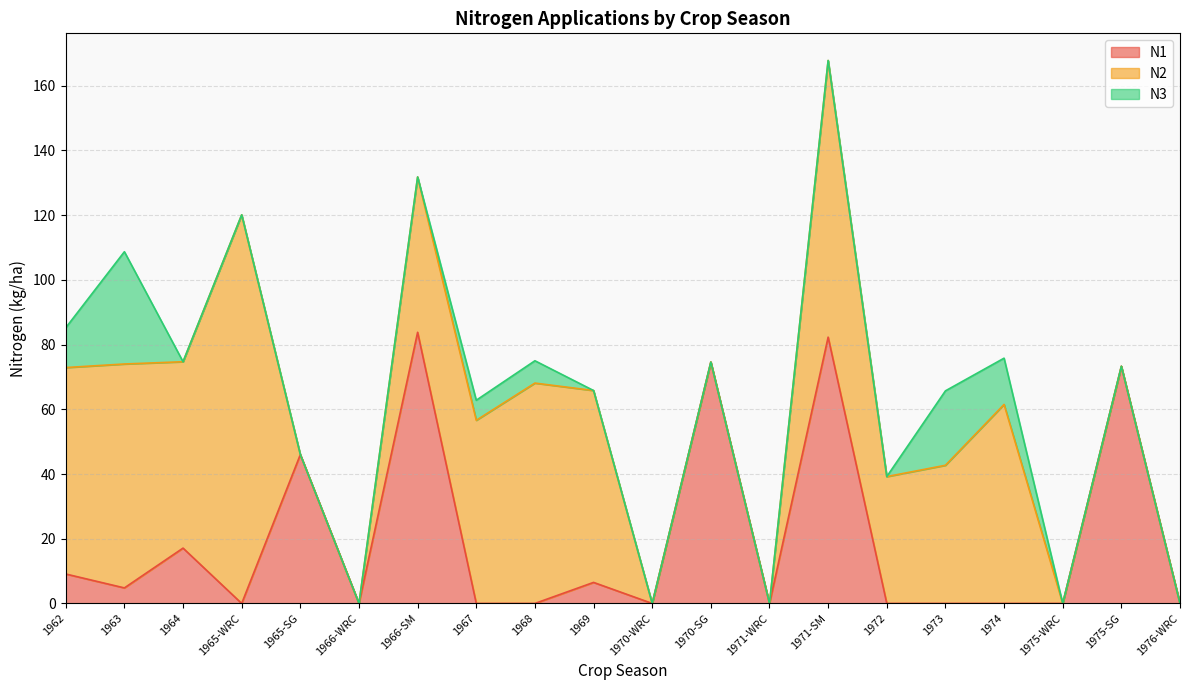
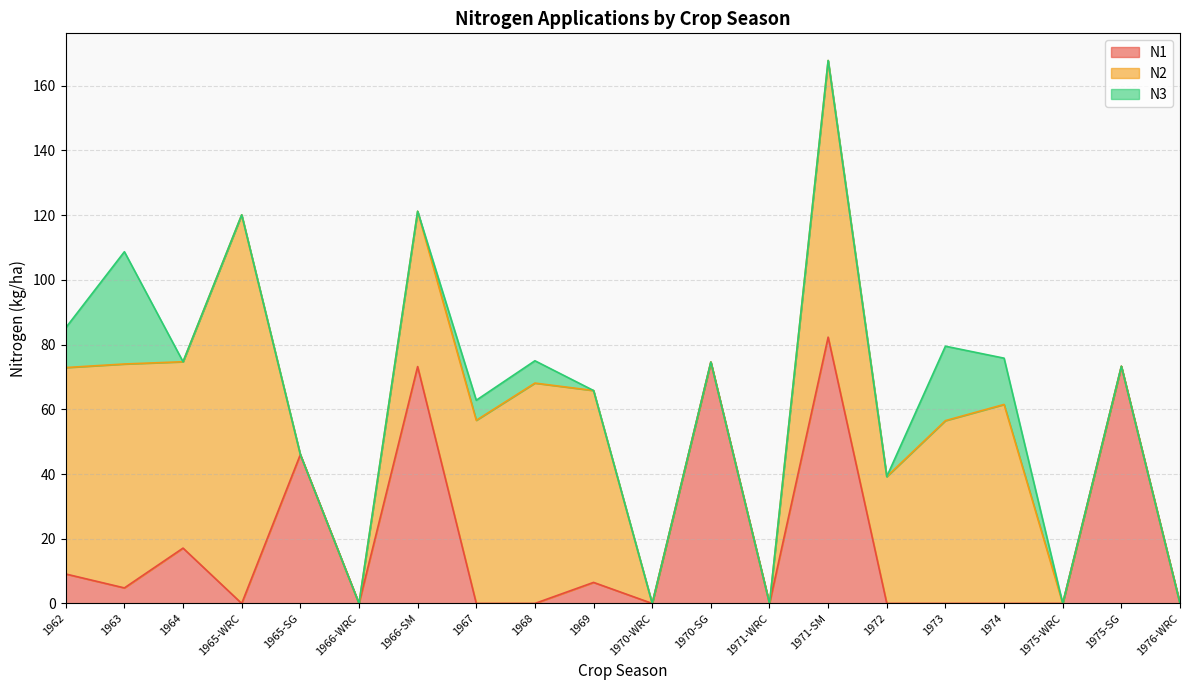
  {
    "N1": {
      "1962": 9,
      "1963": 5,
      "1964": 17,
      "1965-WRC": 0,
-     "1966-SM": 84,
+     "1966-SM": 73,
      "1967": 0,
      "1968": 0,
      "1969": 7,
      "1971-SM": 82,
      "1972": 0,
      "1973": 0,
      "1974": 0
    },
    "N2": {
      "1962": 64,
      "1963": 69,
      "1967": 57,
      "1968": 68,
-     "1973": 43,
+     "1973": 57,
      "1974": 62
    },
    "N3": {
      "1962": 12,
      "1963": 35,
      "1967": 6,
      "1968": 7,
      "1973": 23,
      "1974": 14
    }
  }
